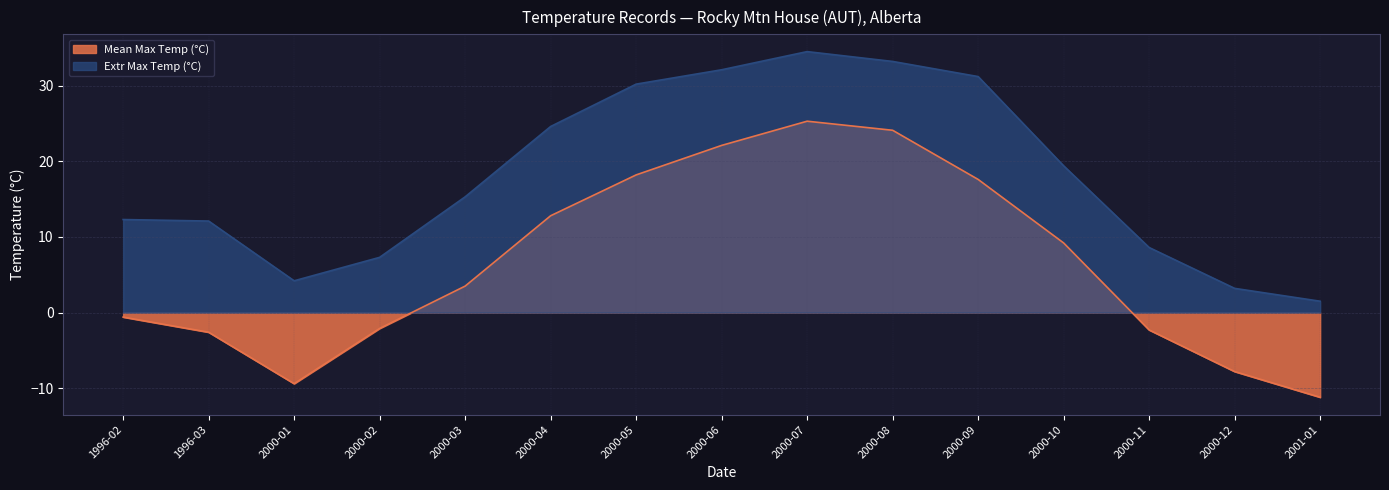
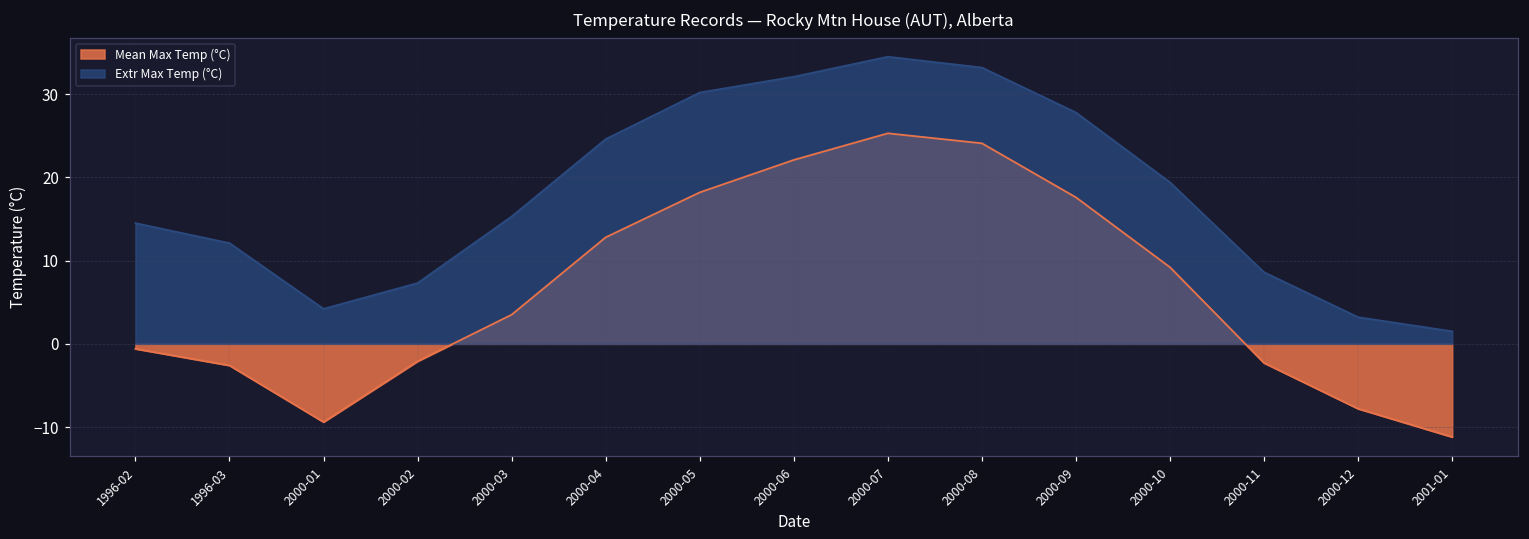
  {
    "Extr Max Temp (°C)": {
-     "1996-02": 12,
+     "1996-02": 15,
      "1996-03": 12,
      "2000-01": 4,
      "2000-02": 7,
      "2000-03": 15,
      "2000-04": 25,
      "2000-05": 30,
      "2000-06": 32,
      "2000-07": 35,
      "2000-08": 33,
-     "2000-09": 31,
+     "2000-09": 28,
      "2000-10": 19,
      "2000-11": 9,
      "2000-12": 3,
      "2001-01": 2
    }
  }
